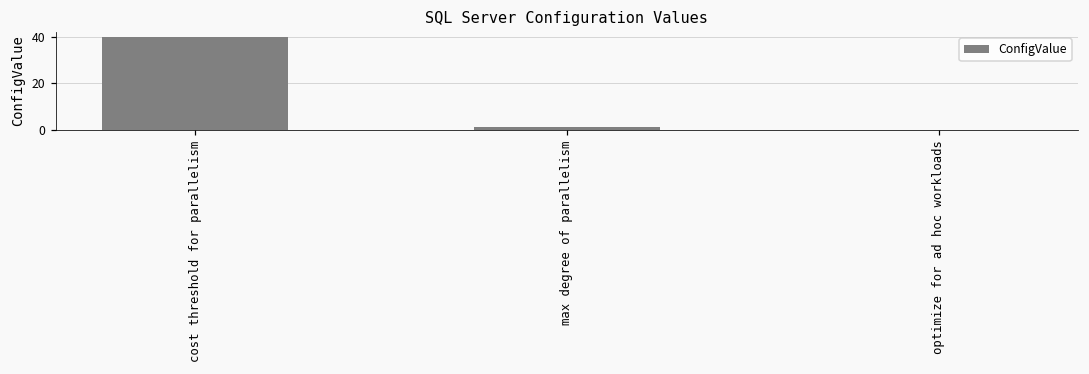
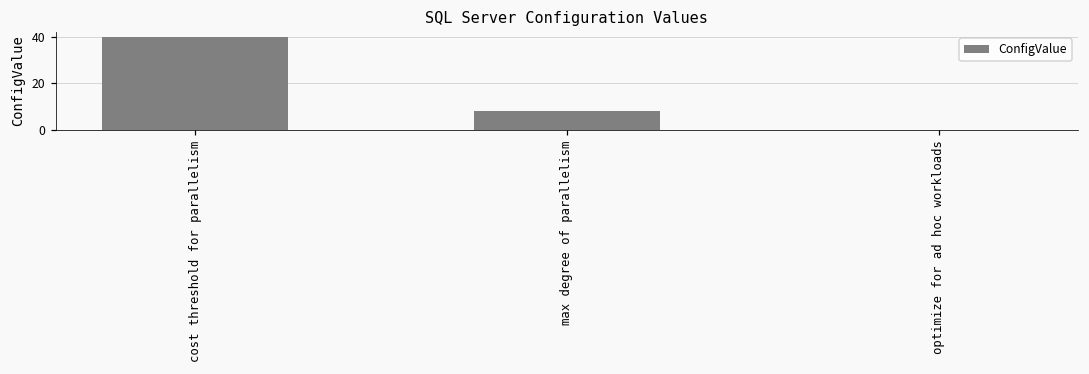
  {
    "cost threshold for parallelism": 40,
-   "max degree of parallelism": 1,
+   "max degree of parallelism": 8,
    "optimize for ad hoc workloads": 0
  }
